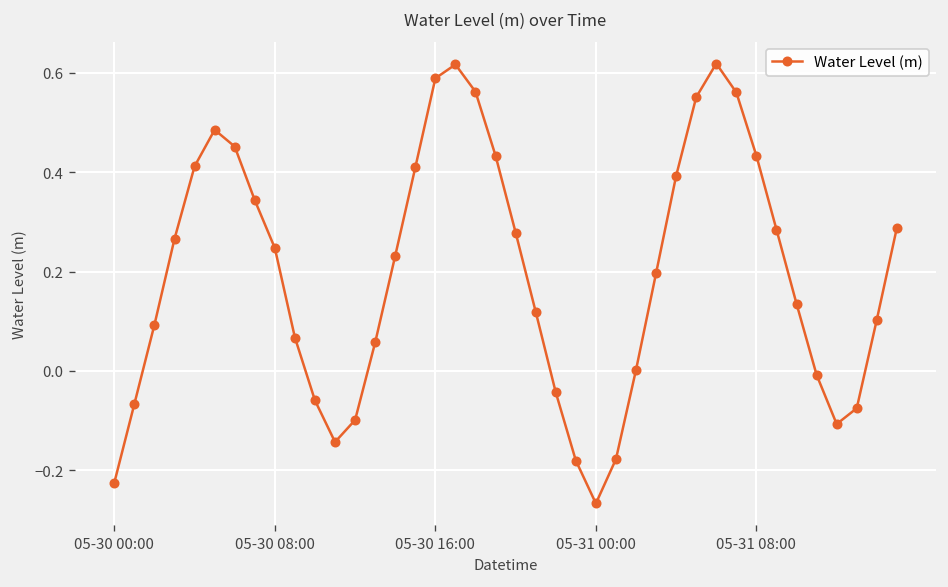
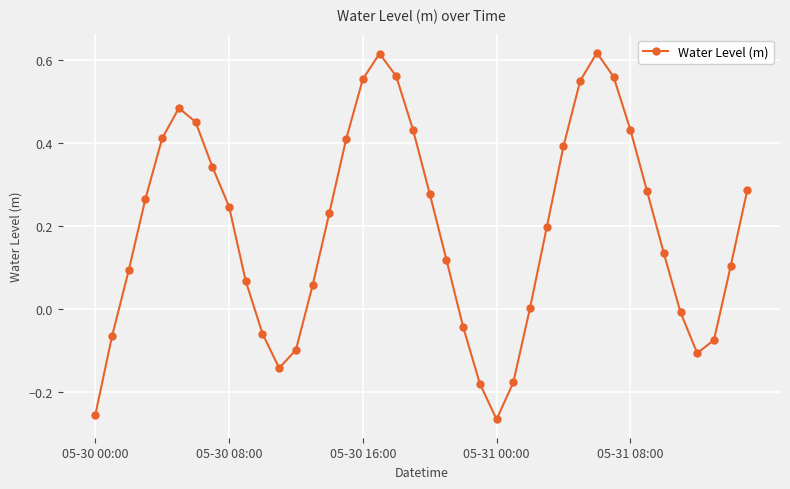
  {
-   "05-30 00:00": -0.22,
+   "05-30 00:00": -0.26,
    "05-30 08:00": 0.25,
-   "05-30 16:00": 0.59,
+   "05-30 16:00": 0.55,
    "05-31 00:00": -0.27,
    "05-31 08:00": 0.43
  }
